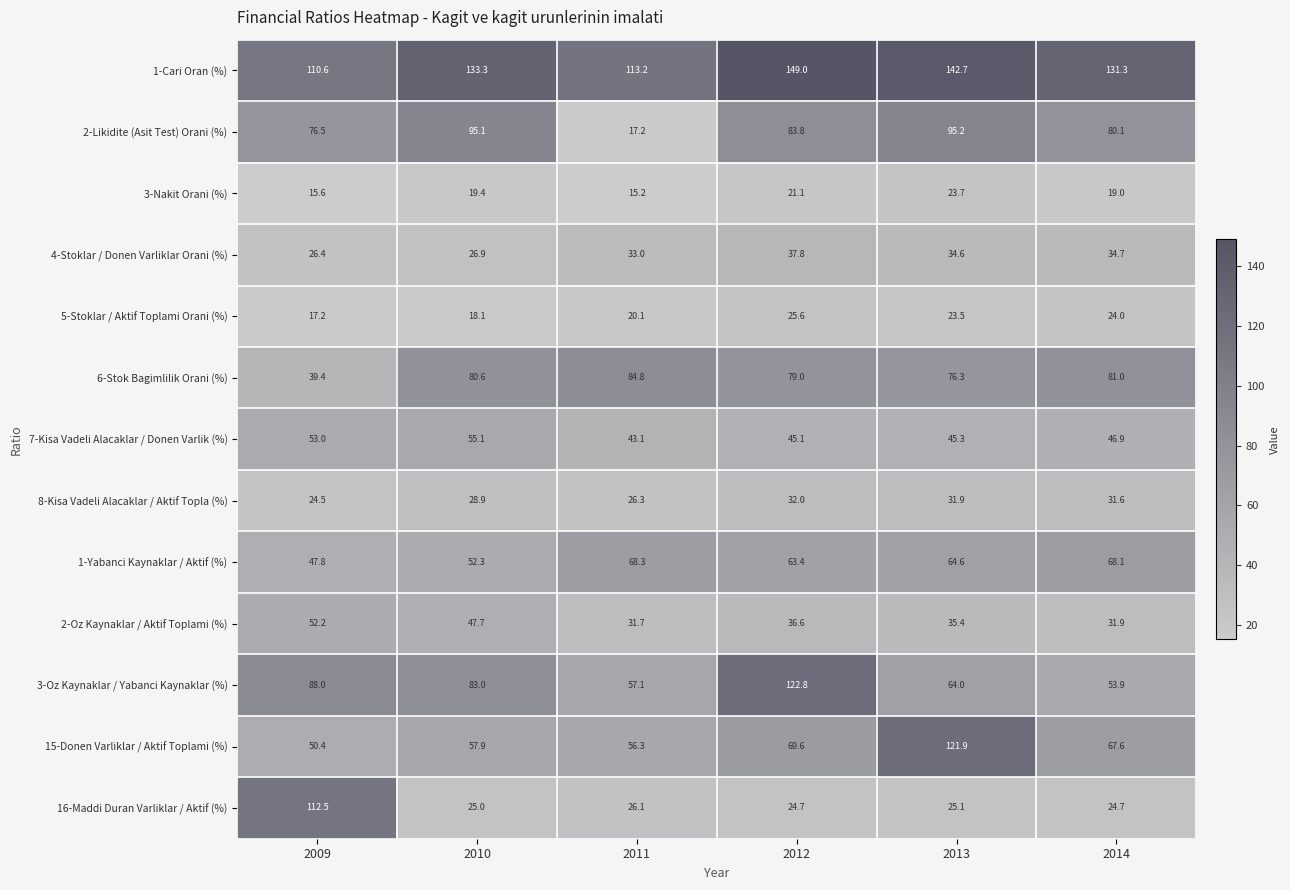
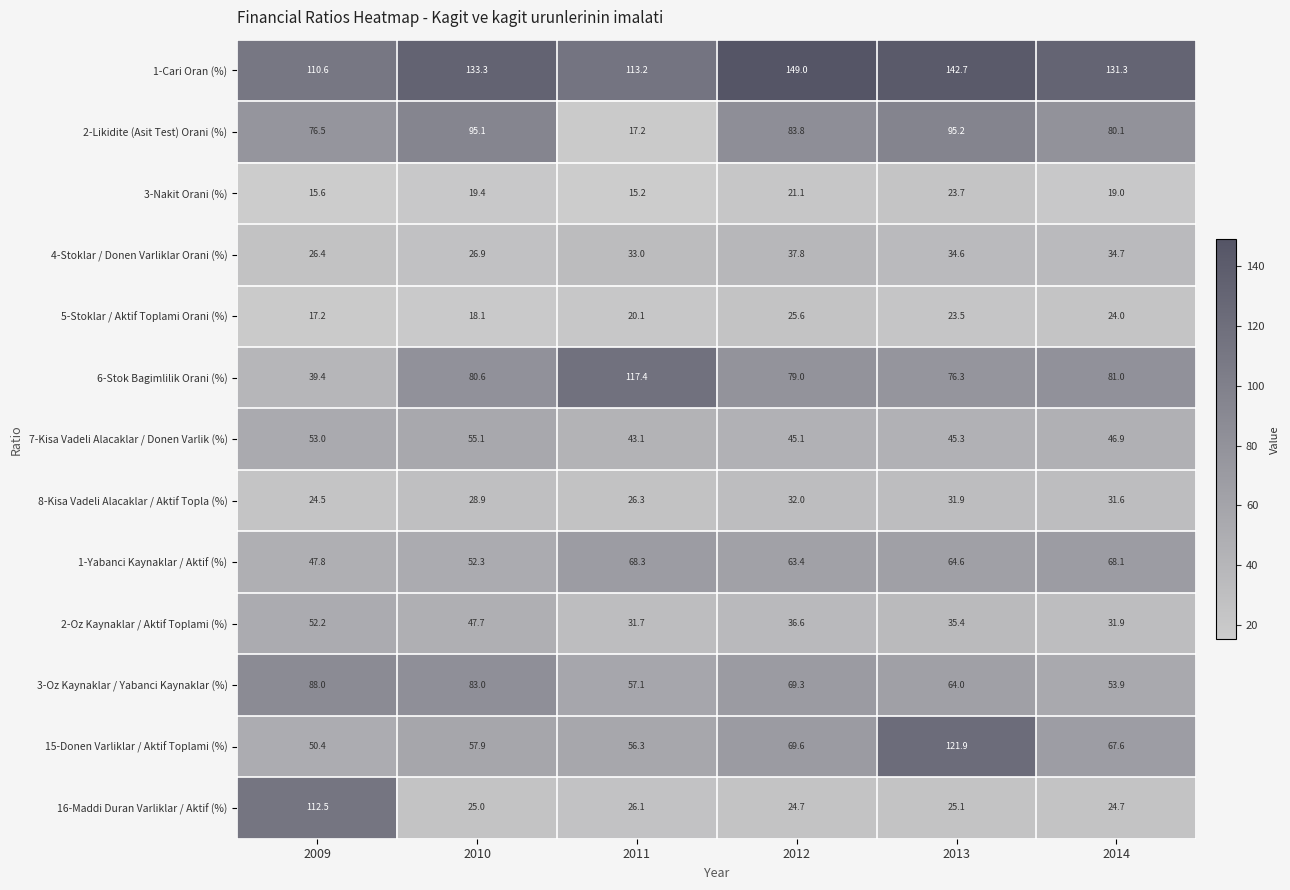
  {
    "1-Cari Oran (%)": {
      "2009": 110.6,
      "2010": 133.3,
      "2011": 113.2,
      "2012": 149.0,
      "2013": 142.7,
      "2014": 131.3
    },
    "2-Likidite (Asit Test) Orani (%)": {
      "2009": 76.5,
      "2010": 95.1,
      "2011": 17.2,
      "2012": 83.8,
      "2013": 95.2,
      "2014": 80.1
    },
    "3-Nakit Orani (%)": {
      "2009": 15.6,
      "2010": 19.4,
      "2011": 15.2,
      "2012": 21.1,
      "2013": 23.7,
      "2014": 19.0
    },
    "4-Stoklar / Donen Varliklar Orani (%)": {
      "2009": 26.4,
      "2010": 26.9,
      "2011": 33.0,
      "2012": 37.8,
      "2013": 34.6,
      "2014": 34.7
    },
    "5-Stoklar / Aktif Toplami Orani (%)": {
      "2009": 17.2,
      "2010": 18.1,
      "2011": 20.1,
      "2012": 25.6,
      "2013": 23.5,
      "2014": 24.0
    },
    "6-Stok Bagimlilik Orani (%)": {
      "2009": 39.4,
      "2010": 80.6,
-     "2011": 84.8,
+     "2011": 117.4,
      "2012": 79.0,
      "2013": 76.3,
      "2014": 81.0
    },
    "7-Kisa Vadeli Alacaklar / Donen Varlik (%)": {
      "2009": 53.0,
      "2010": 55.1,
      "2011": 43.1,
      "2012": 45.1,
      "2013": 45.3,
      "2014": 46.9
    },
    "8-Kisa Vadeli Alacaklar / Aktif Topla (%)": {
      "2009": 24.5,
      "2010": 28.9,
      "2011": 26.3,
      "2012": 32.0,
      "2013": 31.9,
      "2014": 31.6
    },
    "1-Yabanci Kaynaklar / Aktif (%)": {
      "2009": 47.8,
      "2010": 52.3,
      "2011": 68.3,
      "2012": 63.4,
      "2013": 64.6,
      "2014": 68.1
    },
    "2-Oz Kaynaklar / Aktif Toplami (%)": {
      "2009": 52.2,
      "2010": 47.7,
      "2011": 31.7,
      "2012": 36.6,
      "2013": 35.4,
      "2014": 31.9
    },
    "3-Oz Kaynaklar / Yabanci Kaynaklar (%)": {
      "2009": 88.0,
      "2010": 83.0,
      "2011": 57.1,
-     "2012": 122.8,
+     "2012": 69.3,
      "2013": 64.0,
      "2014": 53.9
    },
    "15-Donen Varliklar / Aktif Toplami (%)": {
      "2009": 50.4,
      "2010": 57.9,
      "2011": 56.3,
      "2012": 69.6,
      "2013": 121.9,
      "2014": 67.6
    },
    "16-Maddi Duran Varliklar / Aktif (%)": {
      "2009": 112.5,
      "2010": 25.0,
      "2011": 26.1,
      "2012": 24.7,
      "2013": 25.1,
      "2014": 24.7
    }
  }
